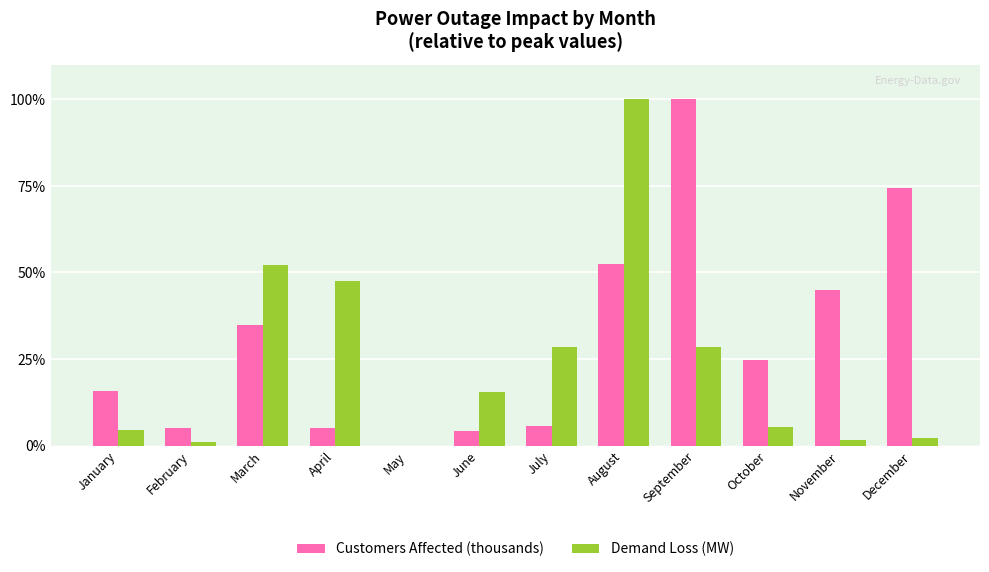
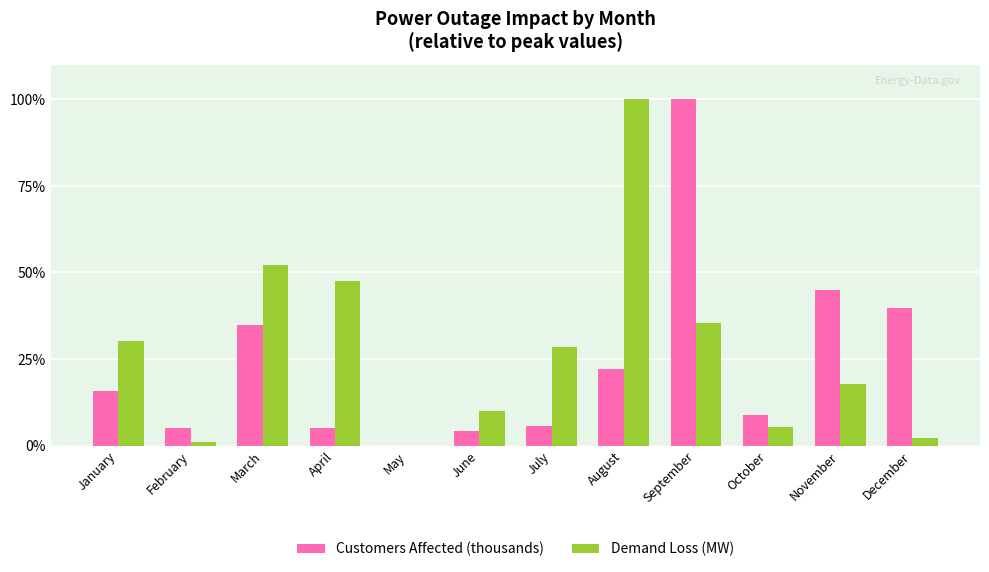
  {
    "Customers Affected (thousands)": {
      "January": "16%",
      "February": "5%",
      "March": "35%",
      "April": "5%",
      "May": "0%",
      "June": "4%",
      "July": "6%",
-     "August": "52%",
+     "August": "22%",
      "September": "100%",
-     "October": "25%",
+     "October": "9%",
      "November": "45%",
-     "December": "74%"
+     "December": "40%"
    },
    "Demand Loss (MW)": {
-     "January": "4%",
+     "January": "30%",
      "February": "1%",
      "March": "52%",
      "April": "47%",
      "May": "0%",
-     "June": "15%",
+     "June": "10%",
      "July": "29%",
      "August": "100%",
-     "September": "28%",
+     "September": "35%",
      "October": "5%",
-     "November": "2%",
+     "November": "18%",
      "December": "2%"
    }
  }
